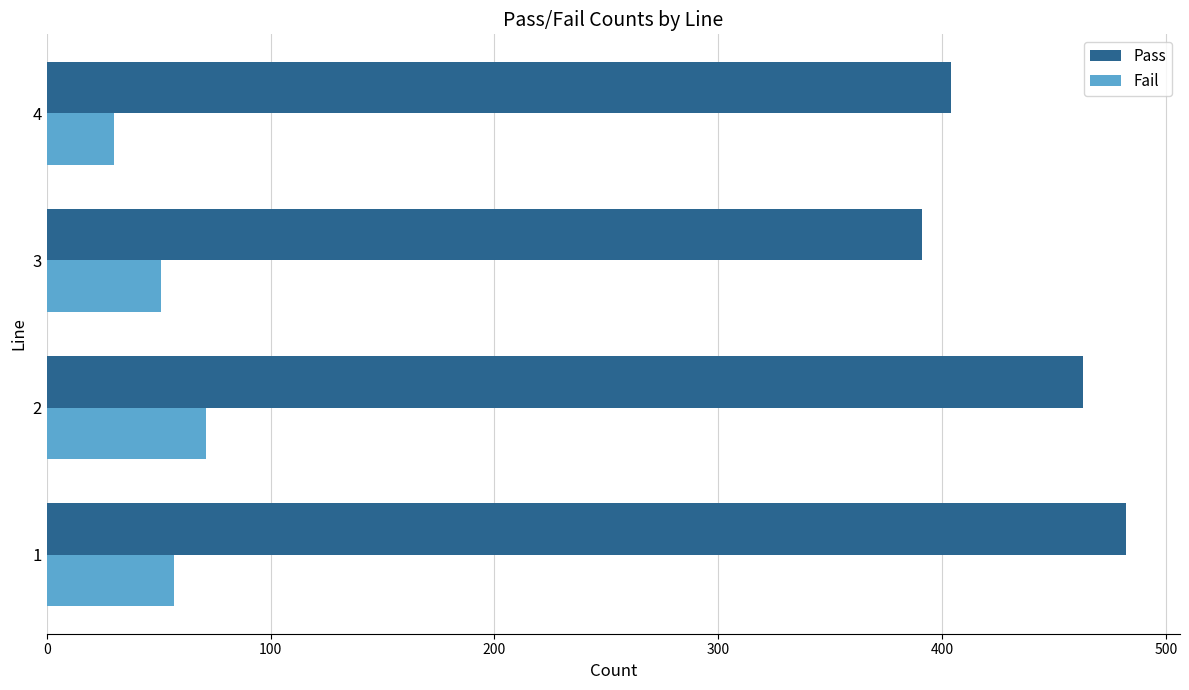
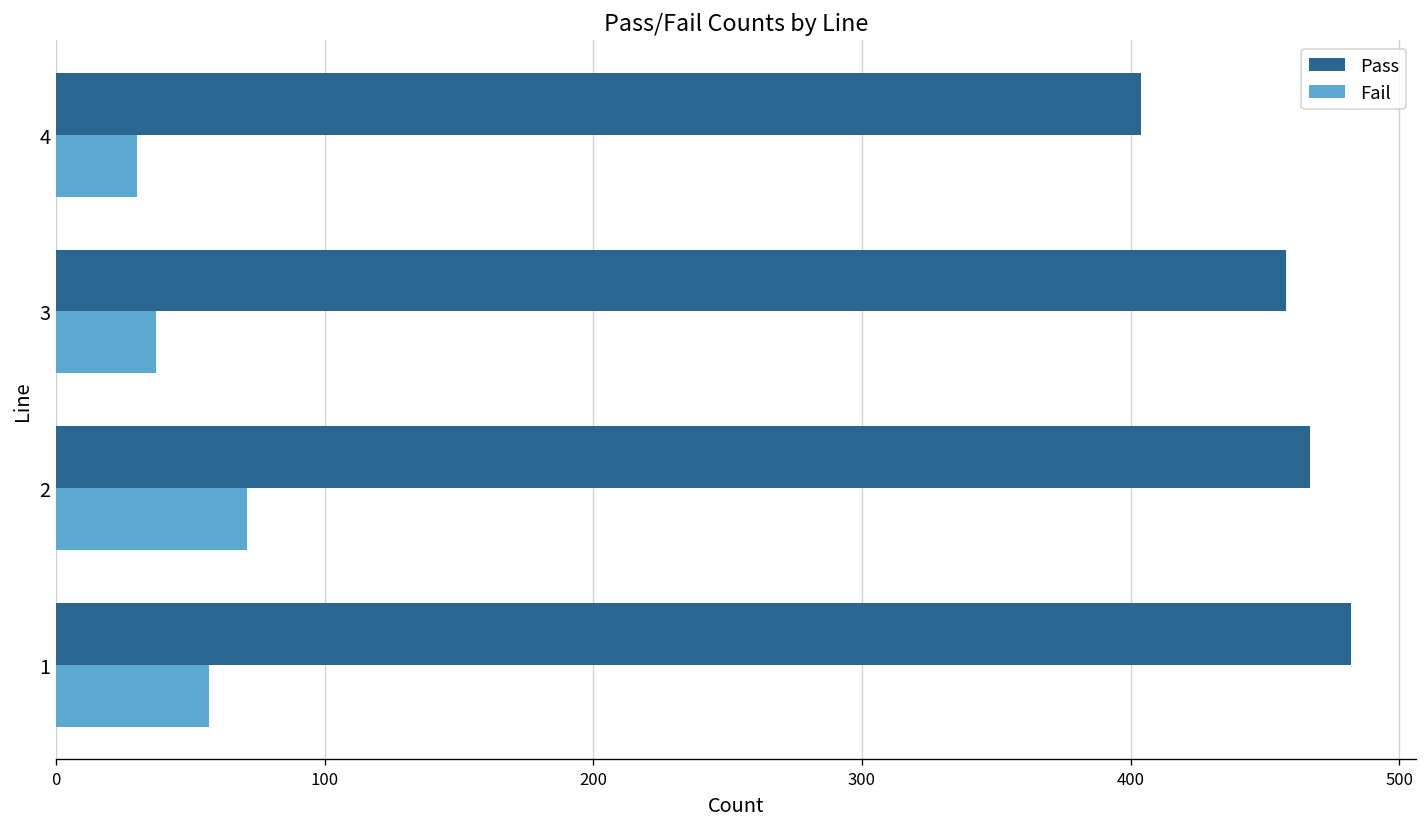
  {
    "Pass": {
      "4": 404,
-     "3": 391,
-     "2": 463,
+     "3": 458,
+     "2": 467,
      "1": 482
    },
    "Fail": {
      "4": 30,
-     "3": 51,
+     "3": 37,
      "2": 71,
      "1": 57
    }
  }
